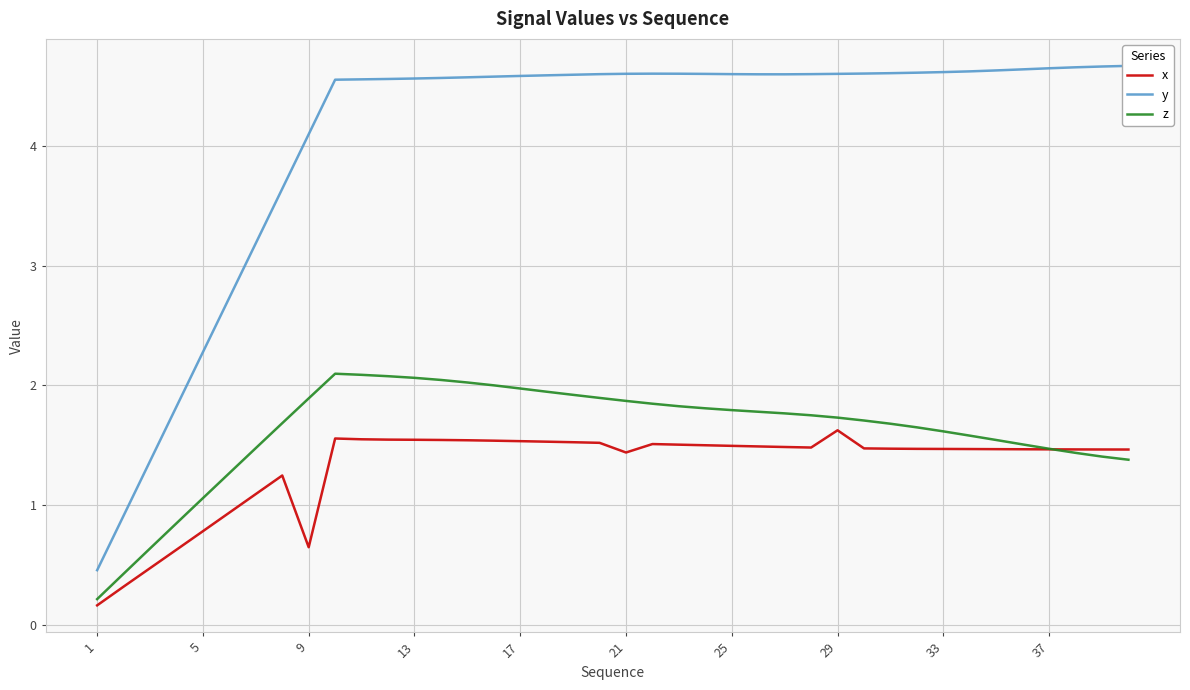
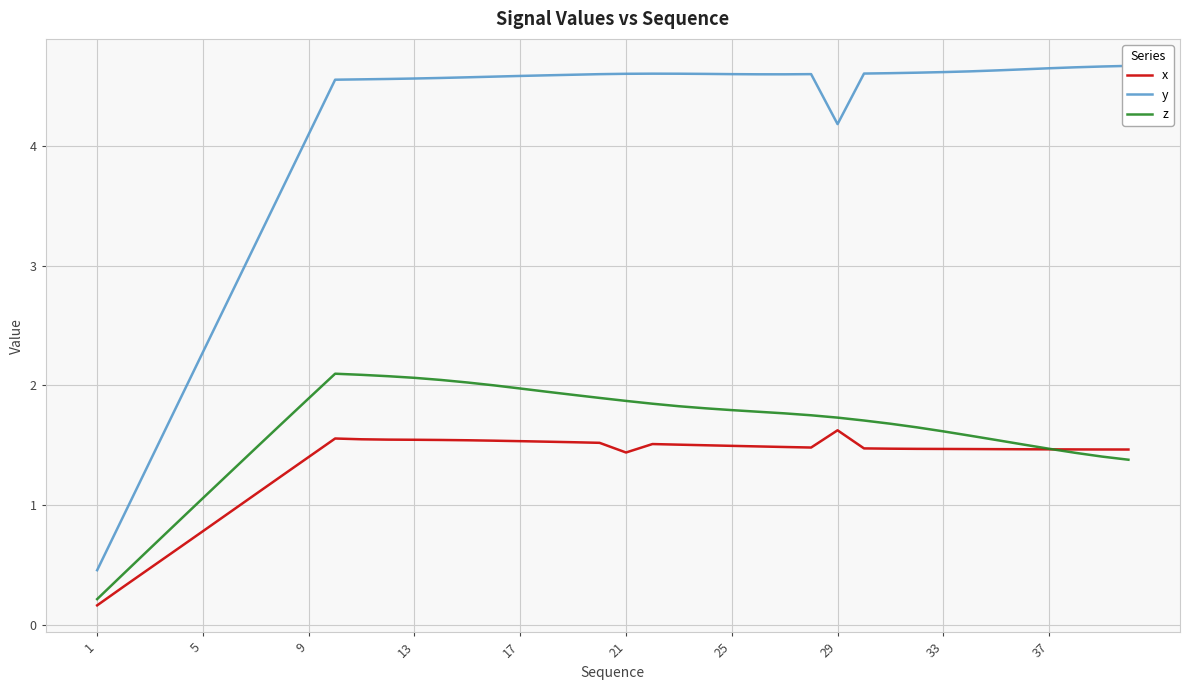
  {
    "x": {
      "1": 0.16,
      "5": 0.78,
-     "9": 0.65,
+     "9": 1.40,
      "13": 1.55,
      "17": 1.53,
      "21": 1.44,
      "25": 1.49,
      "29": 1.63,
      "33": 1.47
    },
    "y": {
      "1": 0.45,
      "5": 2.28,
      "9": 4.10,
      "13": 4.57,
      "17": 4.59,
      "21": 4.61,
      "25": 4.60,
-     "29": 4.61,
+     "29": 4.19,
      "33": 4.62,
      "37": 4.65
    },
    "z": {
      "1": 0.21,
      "5": 1.06,
      "9": 1.89,
      "13": 2.06,
      "17": 1.97,
      "21": 1.87,
      "25": 1.79,
      "29": 1.73,
      "33": 1.62
    }
  }
